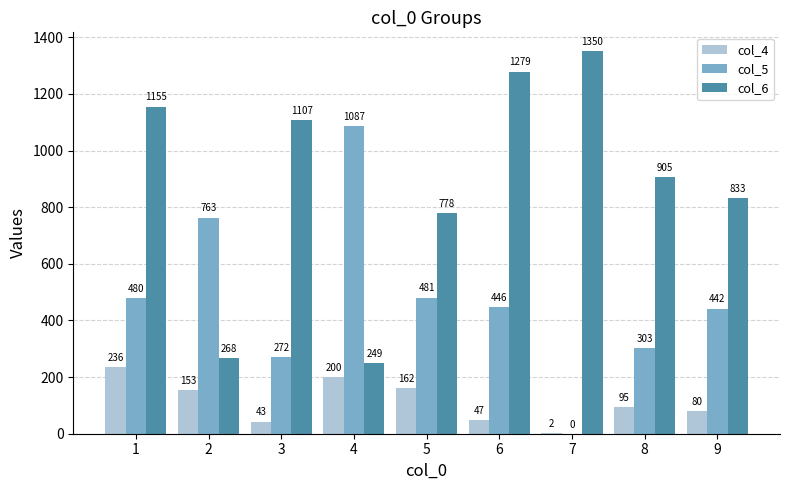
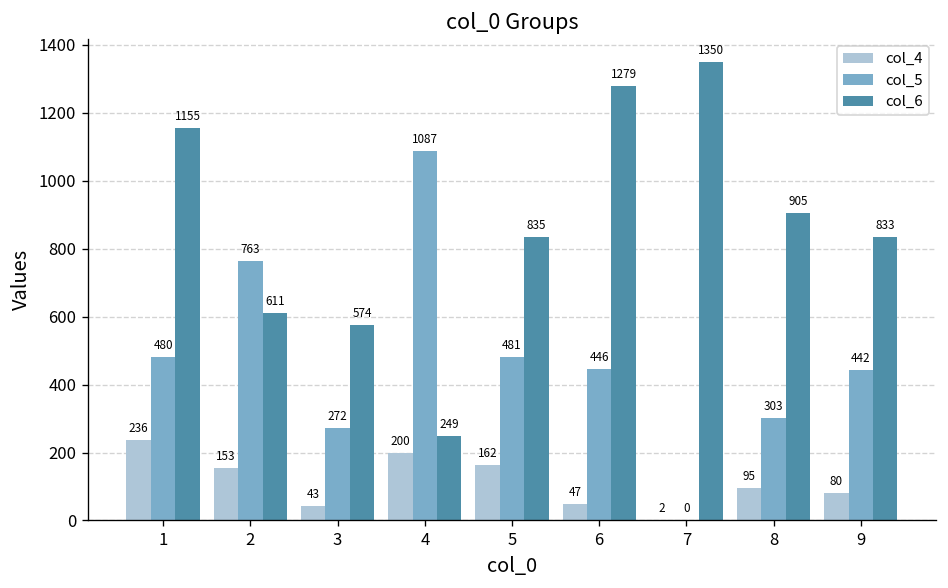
  {
    "col_6": {
      "1": 1155,
-     "2": 268,
-     "3": 1107,
+     "2": 611,
+     "3": 574,
      "4": 249,
-     "5": 778,
+     "5": 835,
      "6": 1279,
      "7": 1350,
      "8": 905,
      "9": 833
    }
  }
